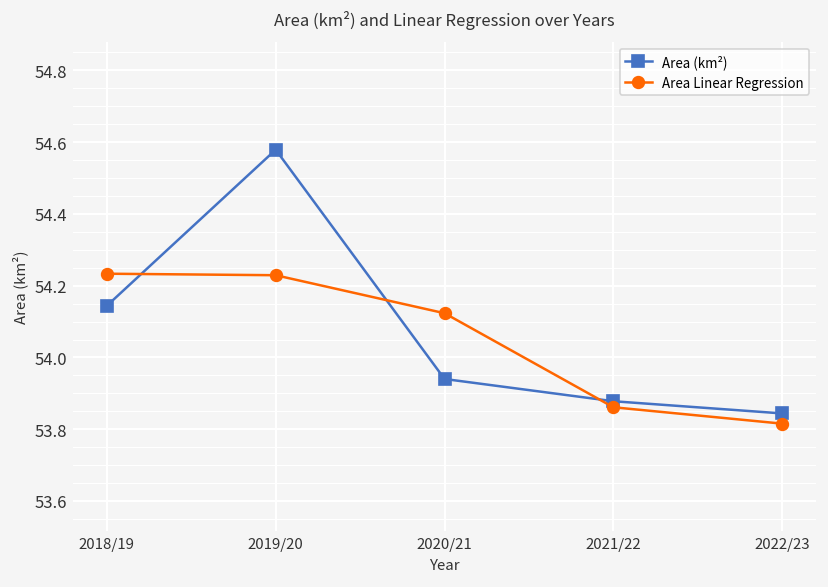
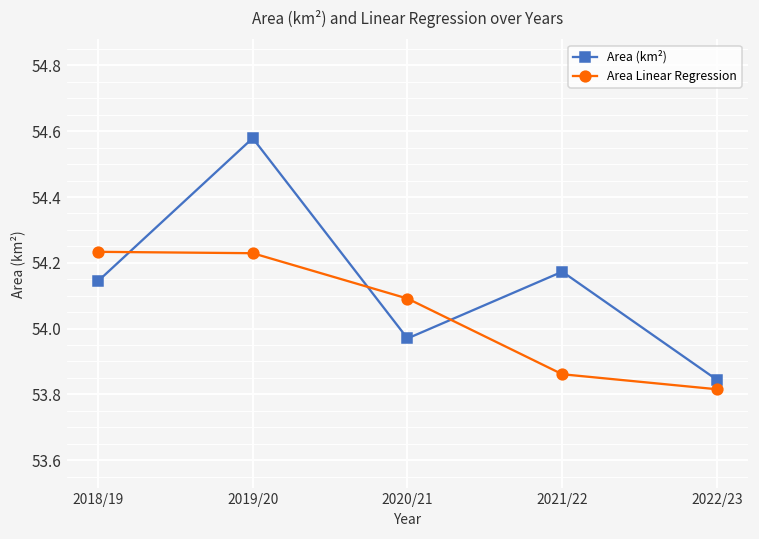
  {
    "Area (km²)": {
      "2018/19": 54.14,
      "2019/20": 54.58,
-     "2020/21": 53.94,
-     "2021/22": 53.88,
+     "2020/21": 53.97,
+     "2021/22": 54.17,
      "2022/23": 53.84
    },
    "Area Linear Regression": {
      "2018/19": 54.23,
      "2019/20": 54.23,
-     "2020/21": 54.12,
+     "2020/21": 54.09,
      "2021/22": 53.86,
      "2022/23": 53.82
    }
  }
